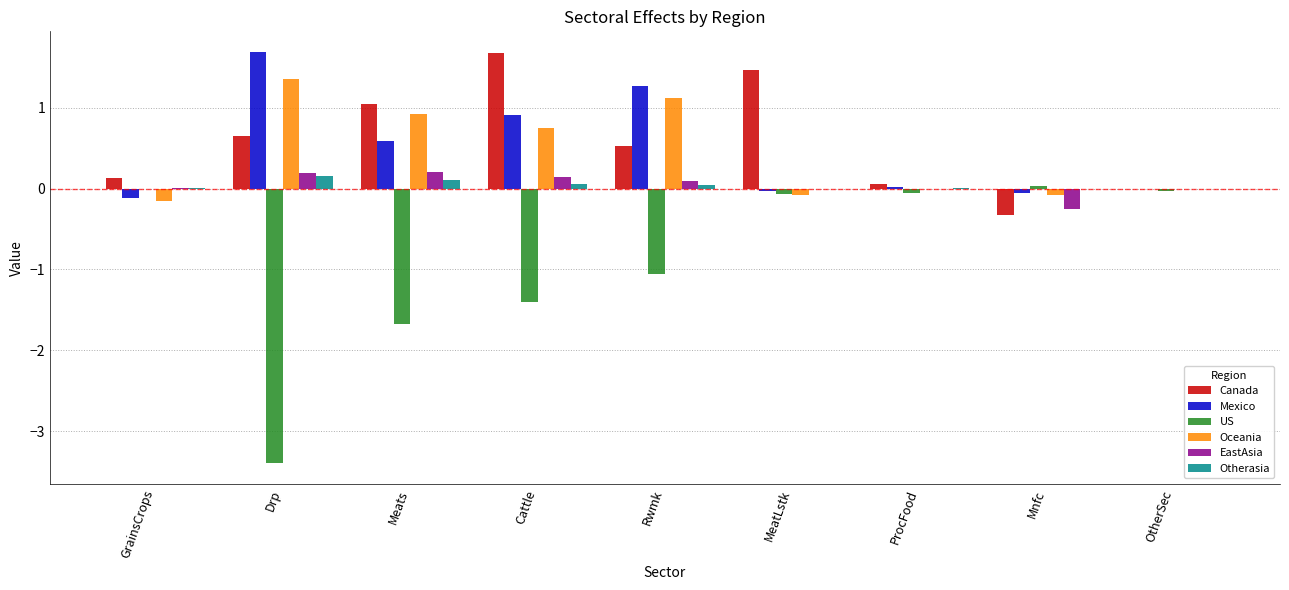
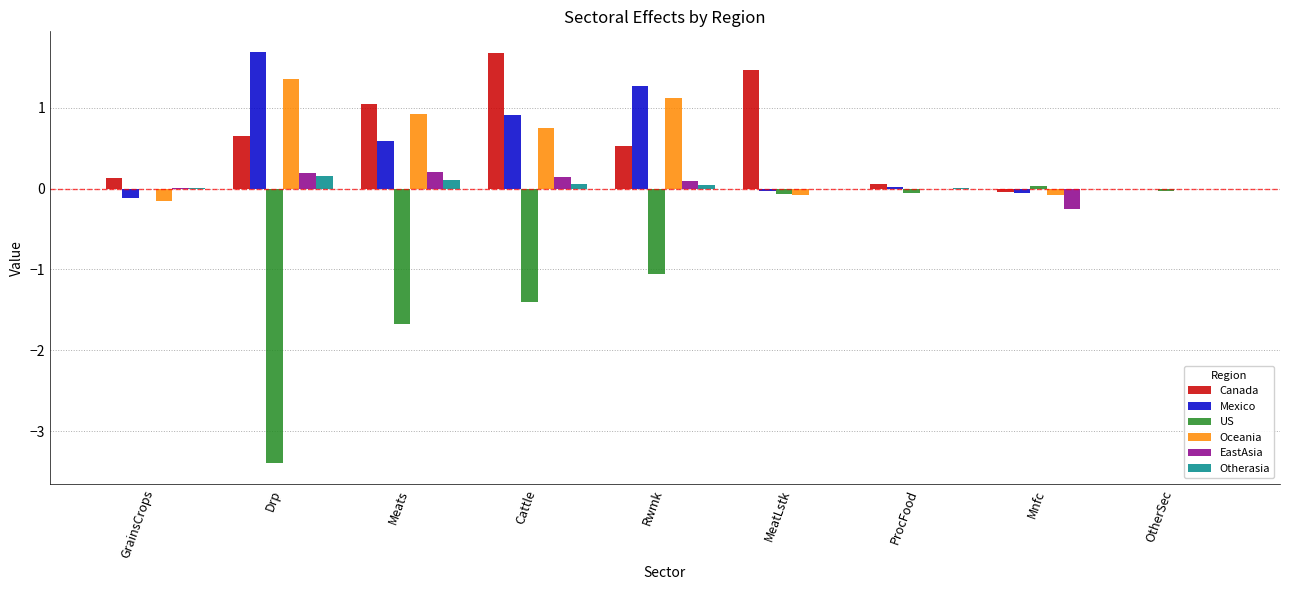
  {
    "Canada": {
      "GrainsCrops": 0.1,
      "Drp": 0.7,
      "Meats": 1.1,
      "Cattle": 1.7,
      "Rwmk": 0.5,
      "MeatLstk": 1.5,
      "ProcFood": 0.1,
-     "Mnfc": -0.3,
+     "Mnfc": 0.0,
      "OtherSec": 0.0
    },
    "Mexico": {
      "GrainsCrops": -0.1,
      "Drp": 1.7,
      "Meats": 0.6,
      "Cattle": 0.9,
      "Rwmk": 1.3,
      "Mnfc": -0.1
    },
    "US": {
      "Drp": -3.4,
      "Meats": -1.7,
      "Cattle": -1.4,
      "Rwmk": -1.1,
      "MeatLstk": -0.1,
      "ProcFood": -0.1
    },
    "Oceania": {
      "GrainsCrops": -0.2,
      "Drp": 1.4,
      "Meats": 0.9,
      "Cattle": 0.8,
      "Rwmk": 1.1,
      "MeatLstk": -0.1,
      "Mnfc": -0.1
    },
    "EastAsia": {
      "Drp": 0.2,
      "Meats": 0.2,
      "Cattle": 0.1,
      "Rwmk": 0.1,
      "MeatLstk": 0.0,
      "ProcFood": 0.0,
      "Mnfc": -0.3,
      "OtherSec": 0.0
    },
    "Otherasia": {
      "Drp": 0.2,
      "Meats": 0.1,
      "Cattle": 0.1,
      "Rwmk": 0.0,
      "MeatLstk": 0.0,
      "OtherSec": 0.0
    }
  }
